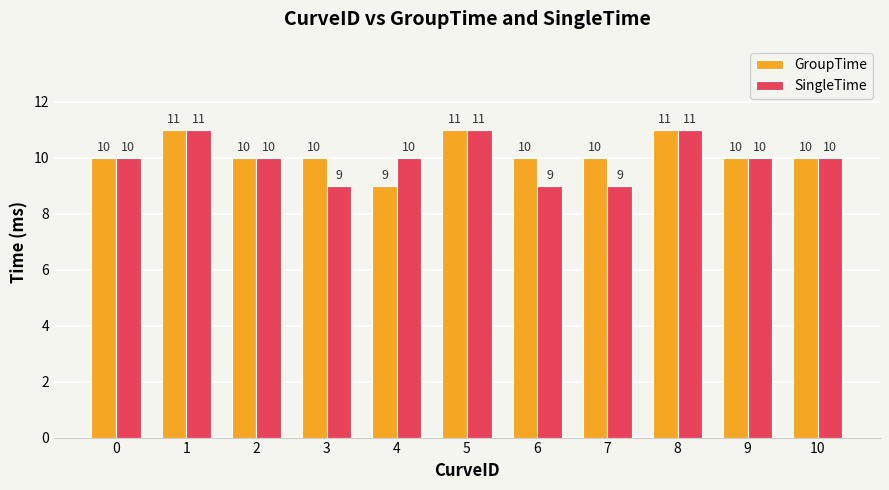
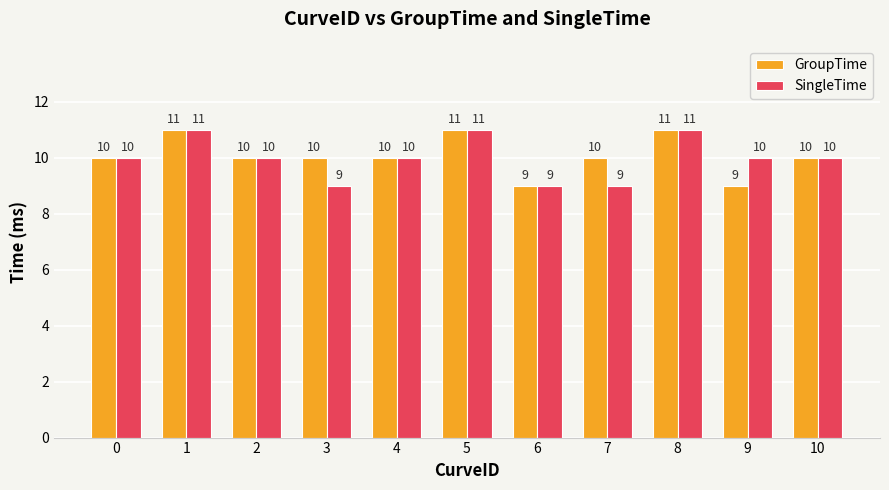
  {
    "GroupTime": {
      "0": 10,
      "1": 11,
      "2": 10,
      "3": 10,
-     "4": 9,
+     "4": 10,
      "5": 11,
-     "6": 10,
+     "6": 9,
      "7": 10,
      "8": 11,
-     "9": 10,
+     "9": 9,
      "10": 10
    },
    "SingleTime": {
      "0": 10,
      "1": 11,
      "2": 10,
      "3": 9,
      "4": 10,
      "5": 11,
      "6": 9,
      "7": 9,
      "8": 11,
      "9": 10,
      "10": 10
    }
  }
